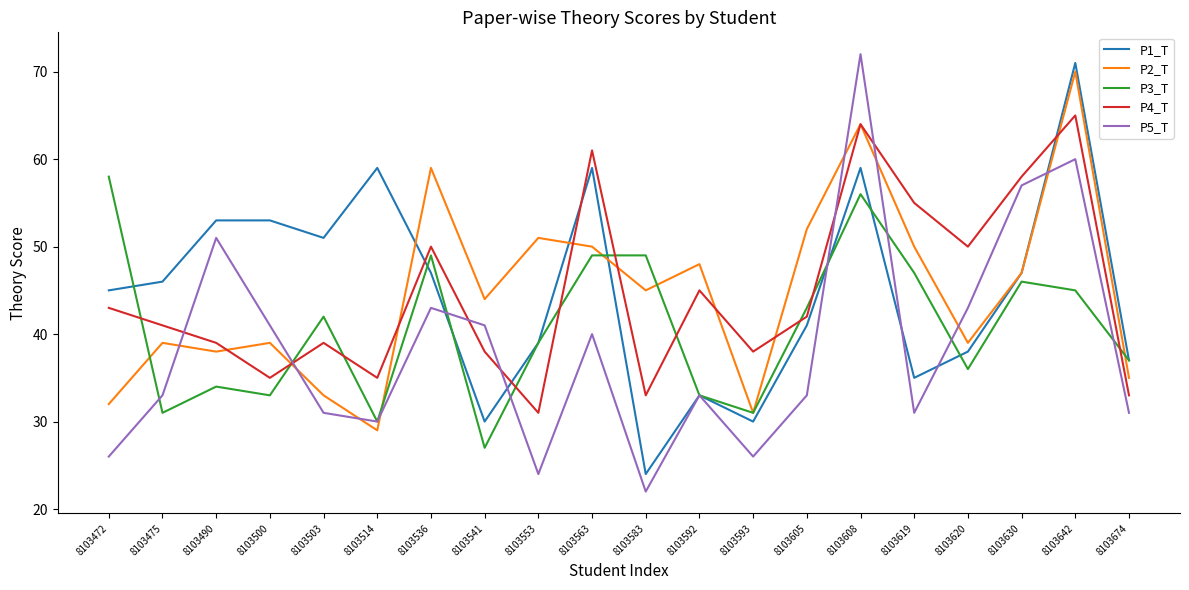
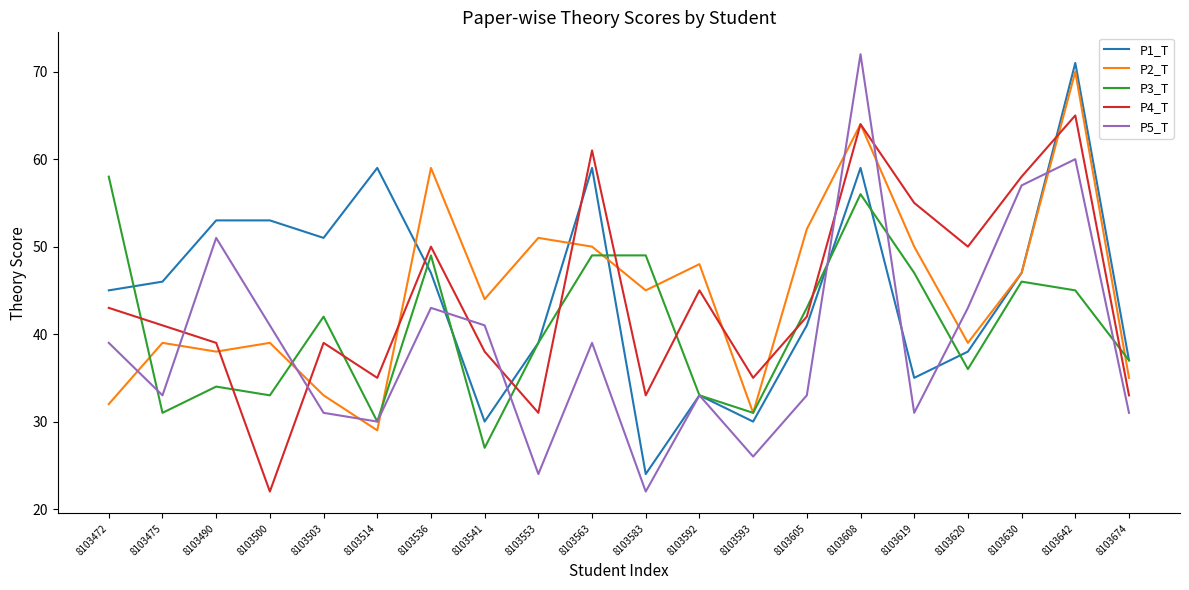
  {
    "P1_T": {
      "8103472": 45,
      "8103475": 46,
      "8103490": 53,
      "8103500": 53,
      "8103503": 51,
      "8103514": 59,
      "8103536": 47,
      "8103541": 30,
      "8103563": 59,
      "8103583": 24,
      "8103593": 30,
      "8103605": 41,
      "8103608": 59,
      "8103619": 35,
      "8103620": 38,
      "8103642": 71
    },
    "P2_T": {
      "8103472": 32,
      "8103475": 39,
      "8103490": 38,
      "8103500": 39,
      "8103503": 33,
      "8103514": 29,
      "8103536": 59,
      "8103541": 44,
      "8103553": 51,
      "8103563": 50,
      "8103583": 45,
      "8103592": 48,
      "8103605": 52,
      "8103619": 50,
      "8103620": 39,
      "8103642": 70,
      "8103674": 35
    },
    "P3_T": {
      "8103472": 58,
      "8103475": 31,
      "8103490": 34,
      "8103500": 33,
      "8103503": 42,
      "8103536": 49,
      "8103541": 27,
      "8103563": 49,
      "8103583": 49,
      "8103605": 43,
      "8103608": 56,
      "8103619": 47,
      "8103620": 36,
      "8103630": 46,
      "8103642": 45
    },
    "P4_T": {
      "8103472": 43,
      "8103475": 41,
      "8103490": 39,
-     "8103500": 35,
+     "8103500": 22,
      "8103503": 39,
      "8103514": 35,
      "8103536": 50,
      "8103541": 38,
      "8103553": 31,
      "8103563": 61,
      "8103583": 33,
      "8103592": 45,
-     "8103593": 38,
+     "8103593": 35,
      "8103605": 42,
      "8103619": 55,
      "8103620": 50,
      "8103630": 58,
      "8103642": 65,
      "8103674": 33
    },
    "P5_T": {
-     "8103472": 26,
+     "8103472": 39,
      "8103475": 33,
      "8103490": 51,
      "8103500": 41,
      "8103503": 31,
      "8103536": 43,
      "8103541": 41,
      "8103553": 24,
-     "8103563": 40,
+     "8103563": 39,
      "8103583": 22,
      "8103593": 26,
      "8103605": 33,
      "8103608": 72,
      "8103619": 31,
      "8103620": 43,
      "8103630": 57,
      "8103642": 60,
      "8103674": 31
    }
  }
